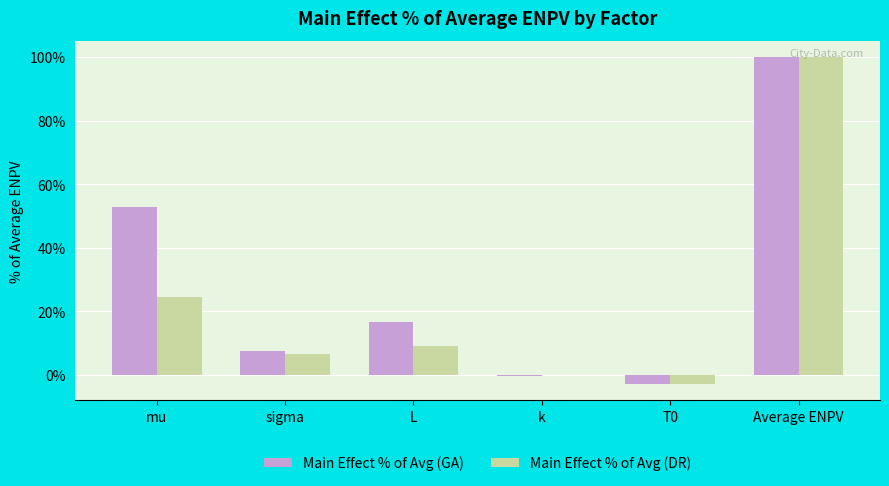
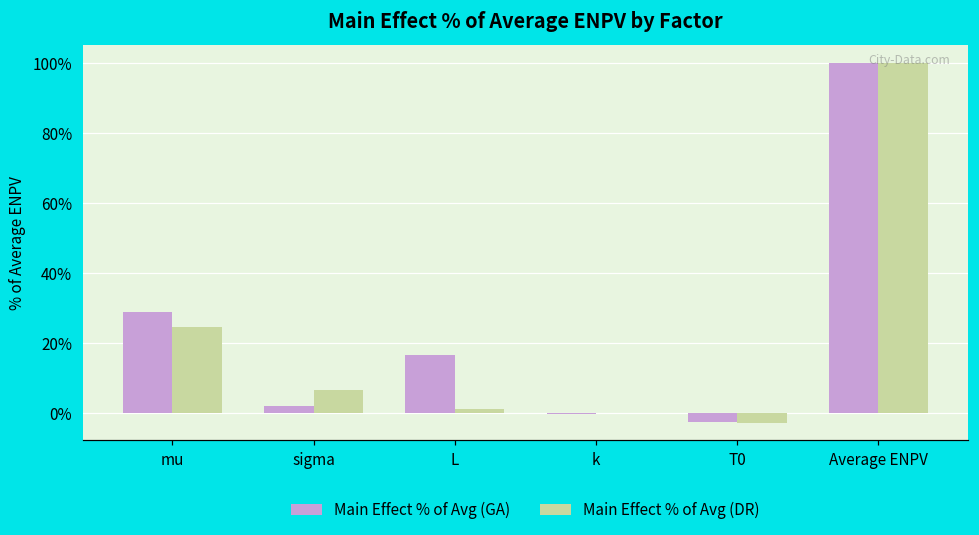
  {
    "Main Effect % of Avg (GA)": {
-     "mu": "53%",
-     "sigma": "7%",
+     "mu": "29%",
+     "sigma": "2%",
      "L": "16%",
      "T0": "-3%",
      "Average ENPV": "100%"
    },
    "Main Effect % of Avg (DR)": {
      "mu": "25%",
      "sigma": "6%",
-     "L": "9%",
+     "L": "1%",
      "T0": "-3%",
      "Average ENPV": "100%"
    }
  }
